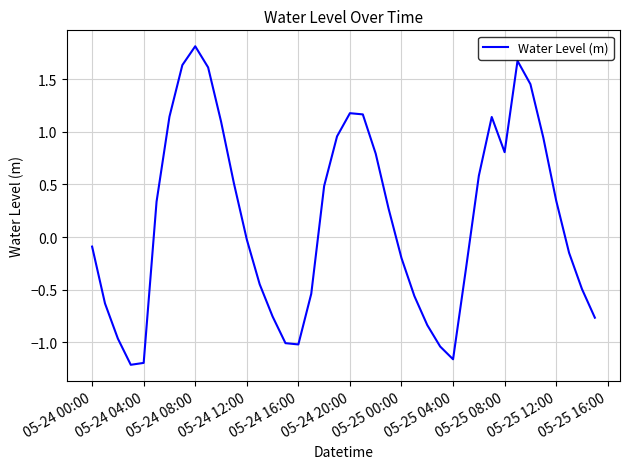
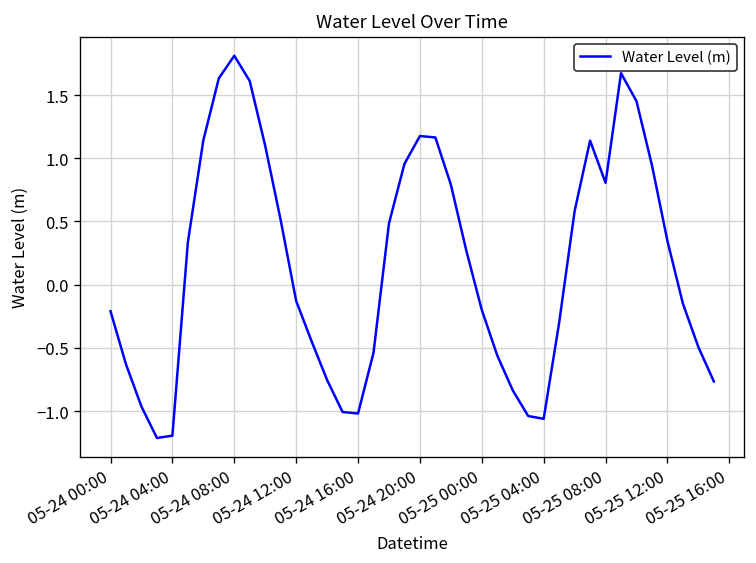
  {
-   "05-24 00:00": -0.09,
+   "05-24 00:00": -0.21,
    "05-24 04:00": -1.19,
    "05-24 08:00": 1.81,
-   "05-24 12:00": -0.02,
+   "05-24 12:00": -0.13,
    "05-24 16:00": -1.02,
    "05-24 20:00": 1.18,
    "05-25 00:00": -0.20,
-   "05-25 04:00": -1.16,
+   "05-25 04:00": -1.06,
    "05-25 08:00": 0.81,
    "05-25 12:00": 0.35
  }
